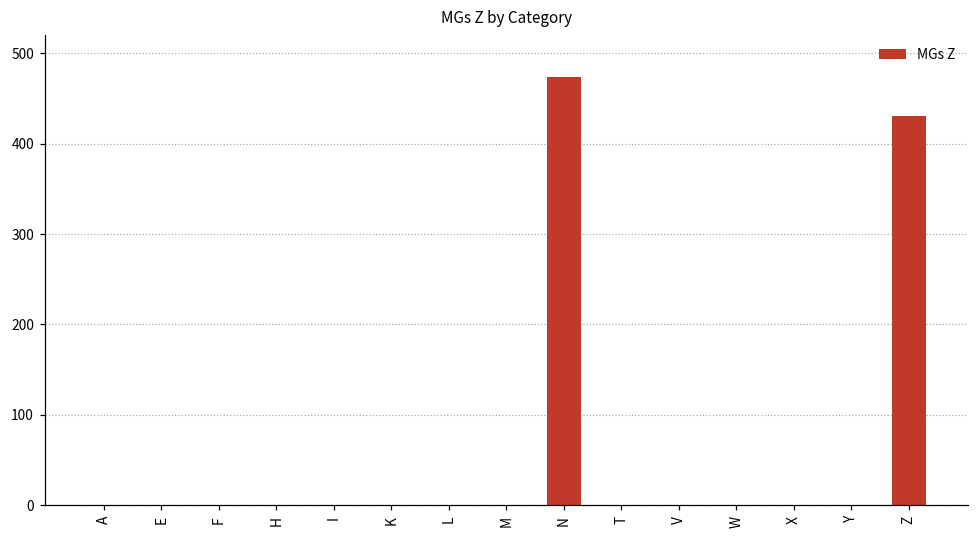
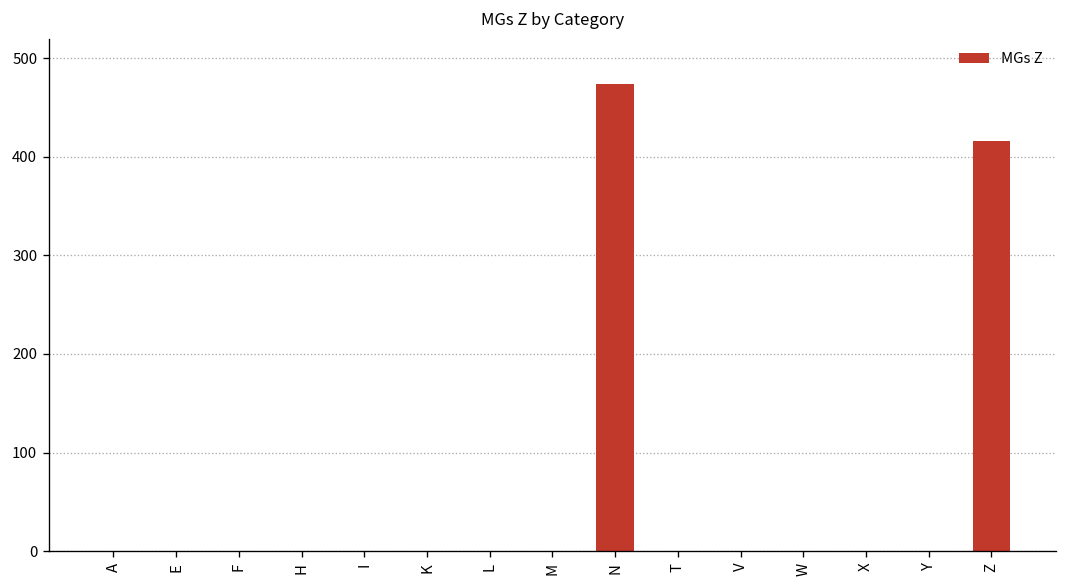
  {
    "A": 0,
    "E": 0,
    "F": 0,
    "H": 0,
    "I": 0,
    "K": 0,
    "L": 0,
    "M": 0,
    "N": 470,
    "T": 0,
    "V": 0,
    "W": 0,
    "X": 0,
    "Y": 0,
-   "Z": 430
+   "Z": 420
  }
